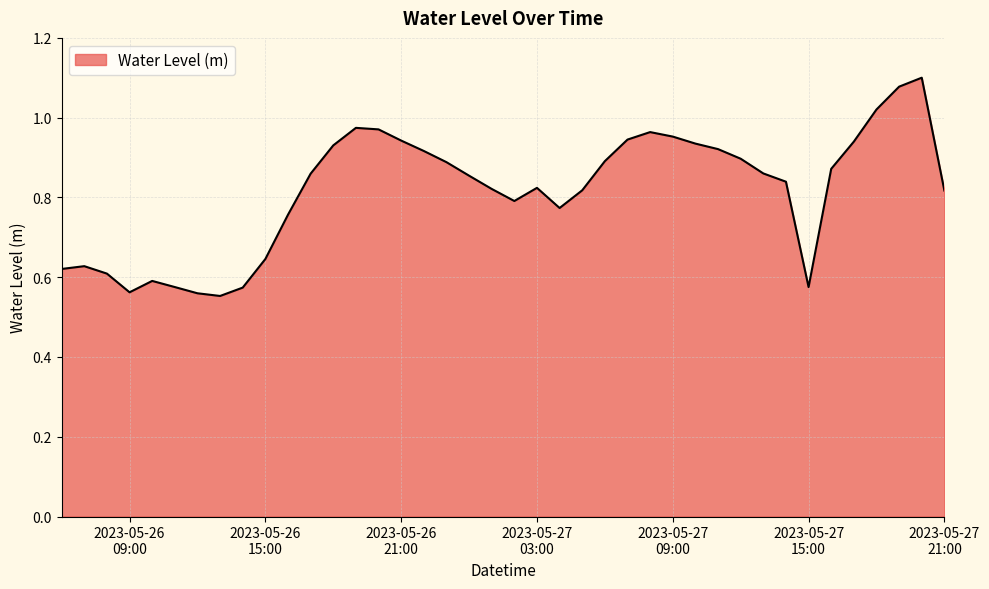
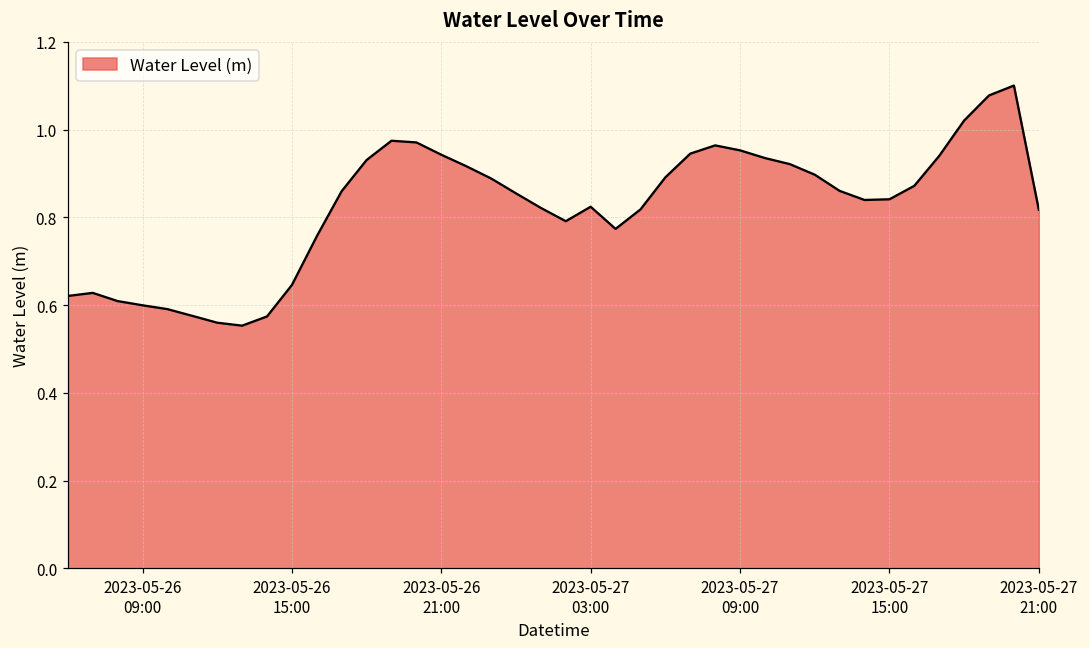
  {
-   "2023-05-26 09:00": 0.56,
+   "2023-05-26 09:00": 0.60,
    "2023-05-26 15:00": 0.65,
    "2023-05-26 21:00": 0.94,
    "2023-05-27 03:00": 0.82,
    "2023-05-27 09:00": 0.95,
-   "2023-05-27 15:00": 0.58,
+   "2023-05-27 15:00": 0.84,
    "2023-05-27 21:00": 0.82
  }
